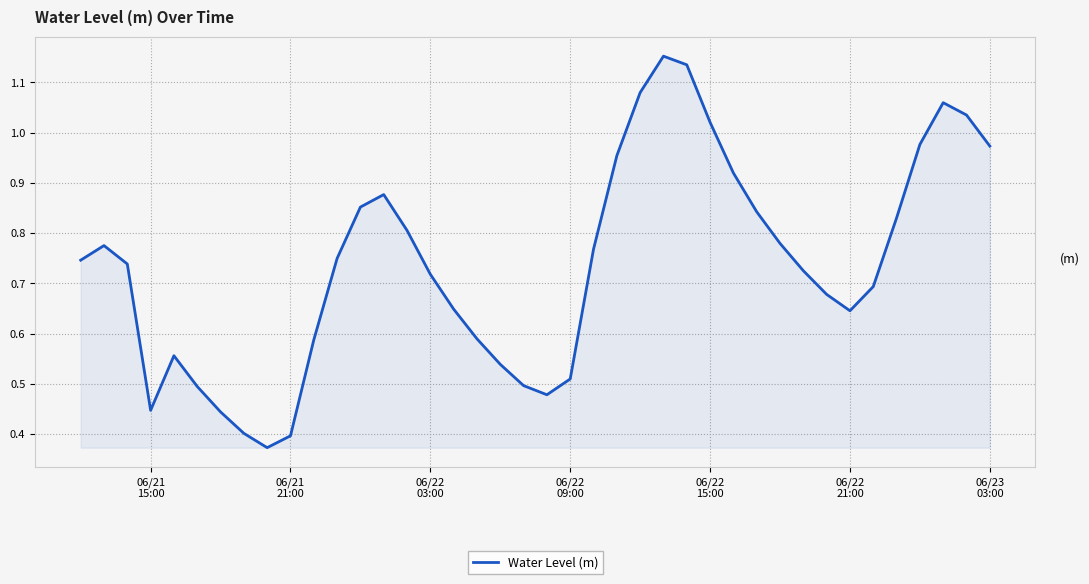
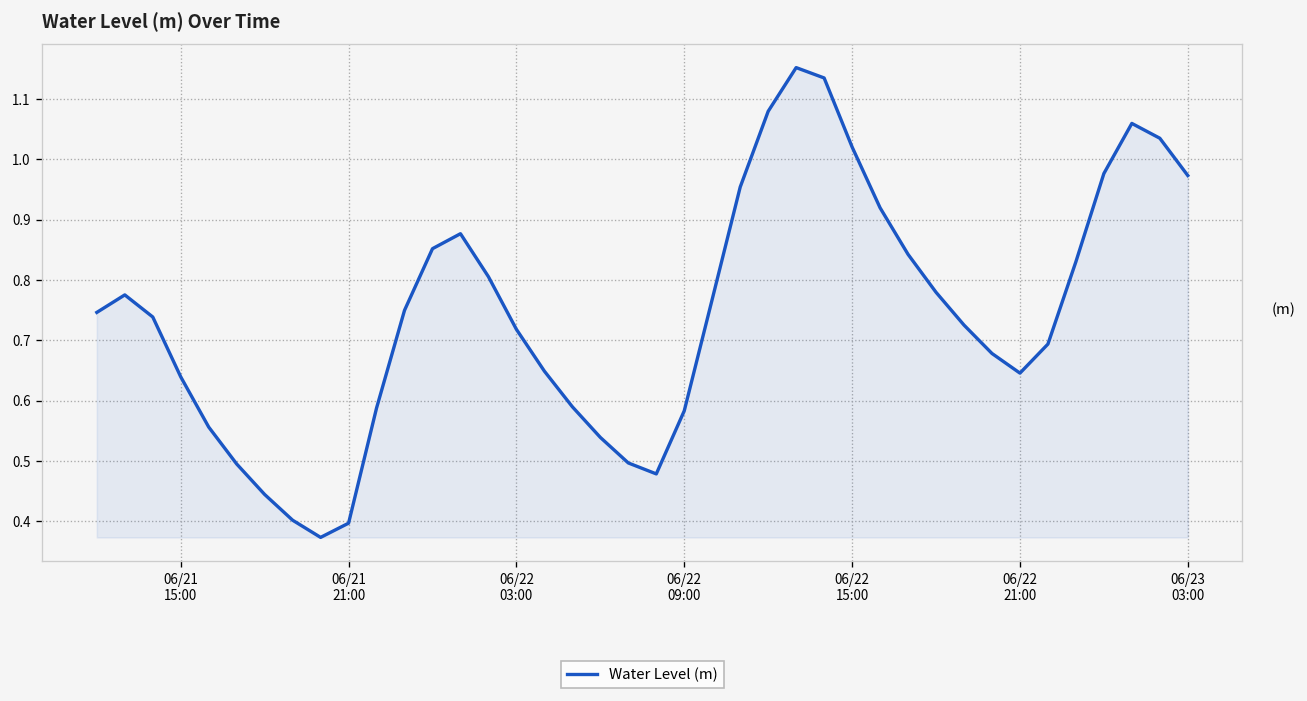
  {
-   "06/21 15:00": 0.45,
+   "06/21 15:00": 0.64,
    "06/21 21:00": 0.40,
    "06/22 03:00": 0.72,
-   "06/22 09:00": 0.51,
+   "06/22 09:00": 0.58,
    "06/22 15:00": 1.02,
    "06/22 21:00": 0.65,
    "06/23 03:00": 0.97
  }
